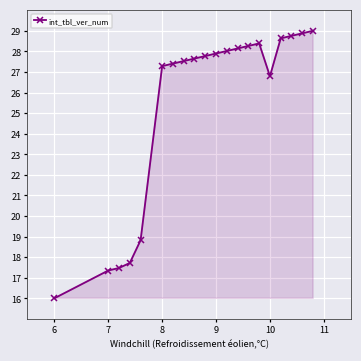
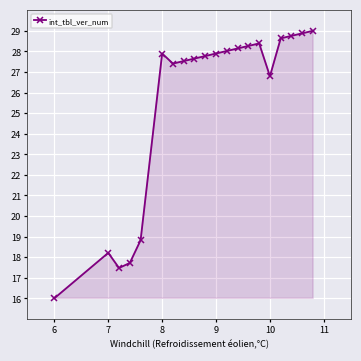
  {
    "6": 16.0,
-   "7": 17.3,
-   "8": 27.3,
+   "7": 18.2,
+   "8": 27.9,
    "9": 27.9,
    "10": 26.8
  }
